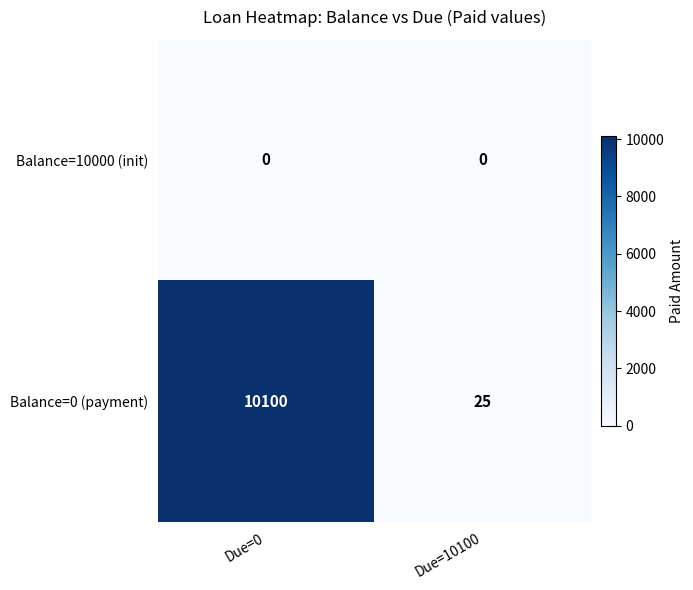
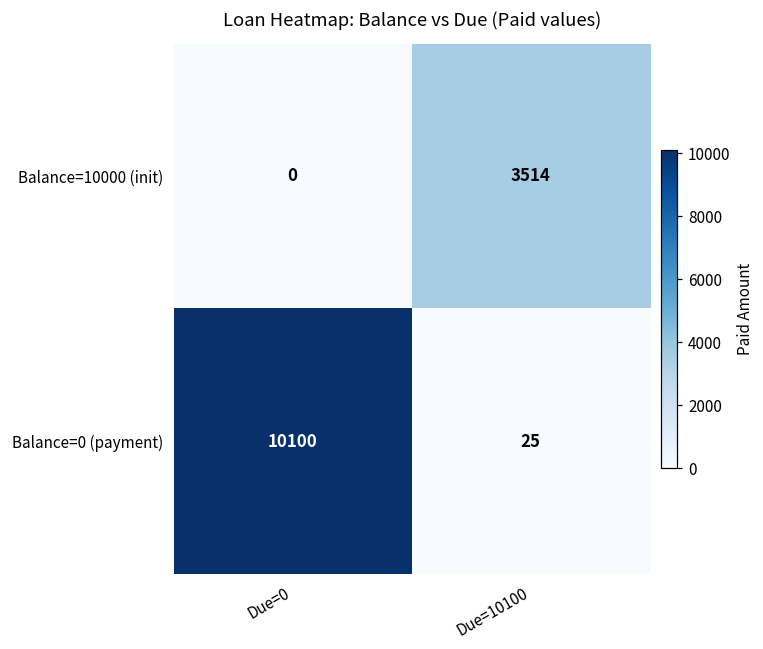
  {
    "Balance=10000 (init)": {
      "Due=0": 0,
-     "Due=10100": 0
+     "Due=10100": 3514
    },
    "Balance=0 (payment)": {
      "Due=0": 10100,
      "Due=10100": 25
    }
  }
